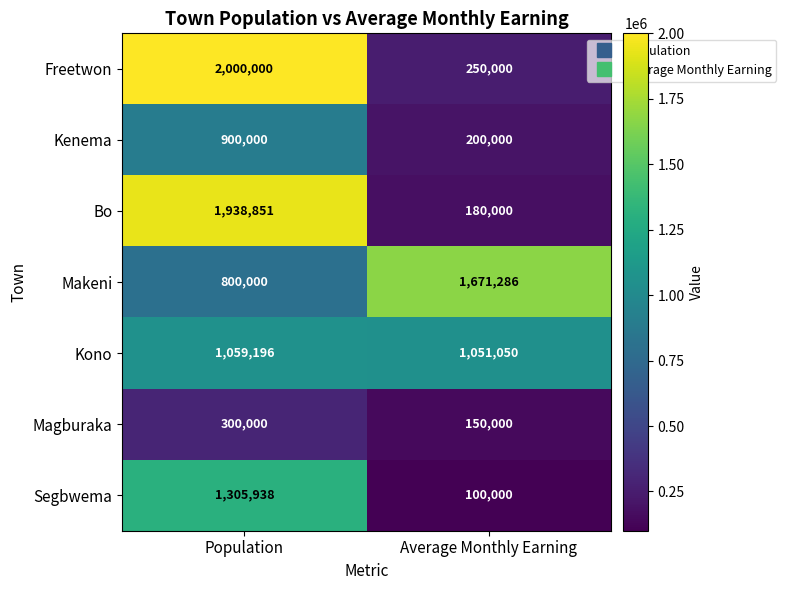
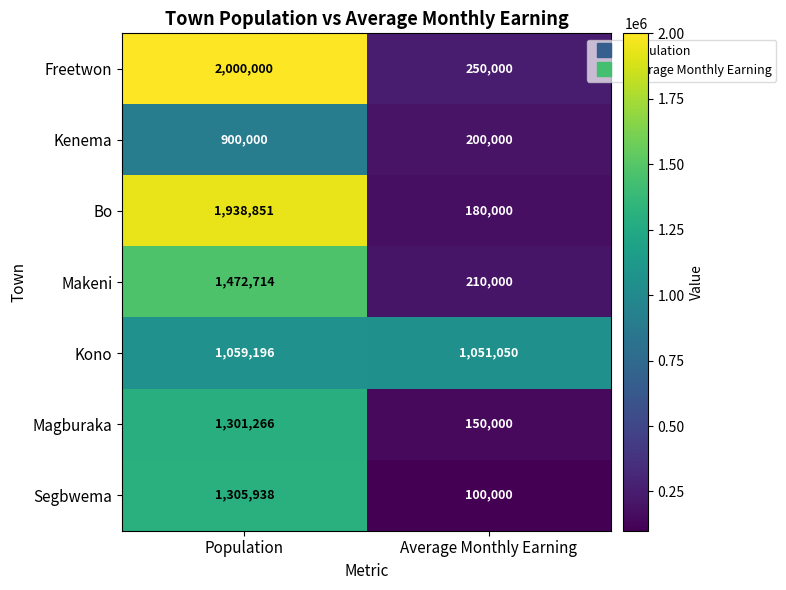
  {
    "Freetwon": {
      "Population": "2,000,000",
      "Average Monthly Earning": "250,000"
    },
    "Kenema": {
      "Population": "900,000",
      "Average Monthly Earning": "200,000"
    },
    "Bo": {
      "Population": "1,938,851",
      "Average Monthly Earning": "180,000"
    },
    "Makeni": {
-     "Population": "800,000",
-     "Average Monthly Earning": "1,671,286"
+     "Population": "1,472,714",
+     "Average Monthly Earning": "210,000"
    },
    "Kono": {
      "Population": "1,059,196",
      "Average Monthly Earning": "1,051,050"
    },
    "Magburaka": {
-     "Population": "300,000",
+     "Population": "1,301,266",
      "Average Monthly Earning": "150,000"
    },
    "Segbwema": {
      "Population": "1,305,938",
      "Average Monthly Earning": "100,000"
    }
  }
